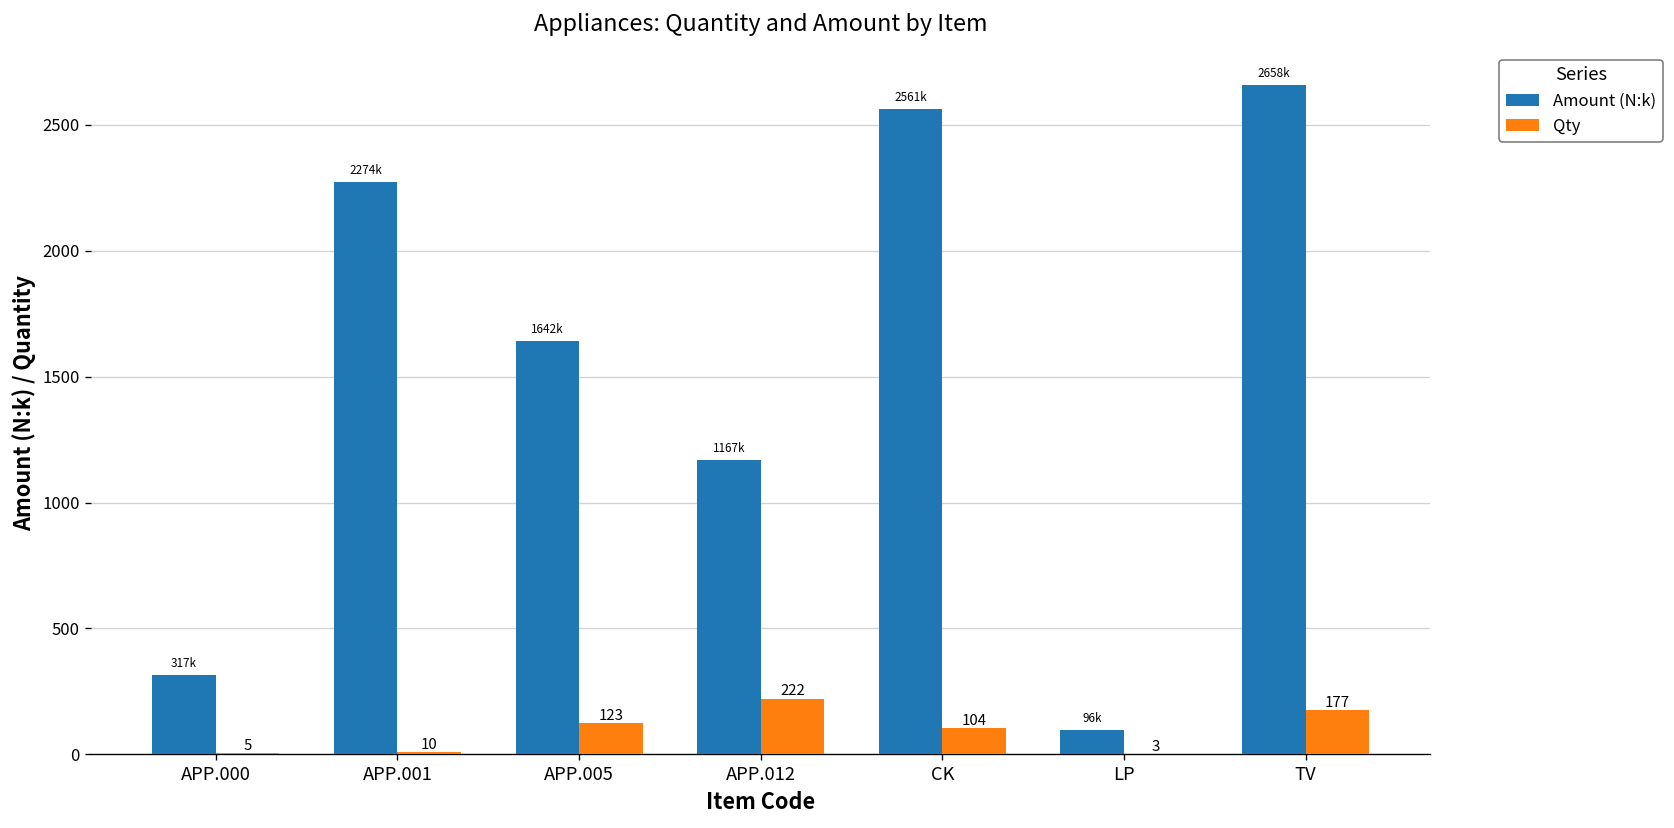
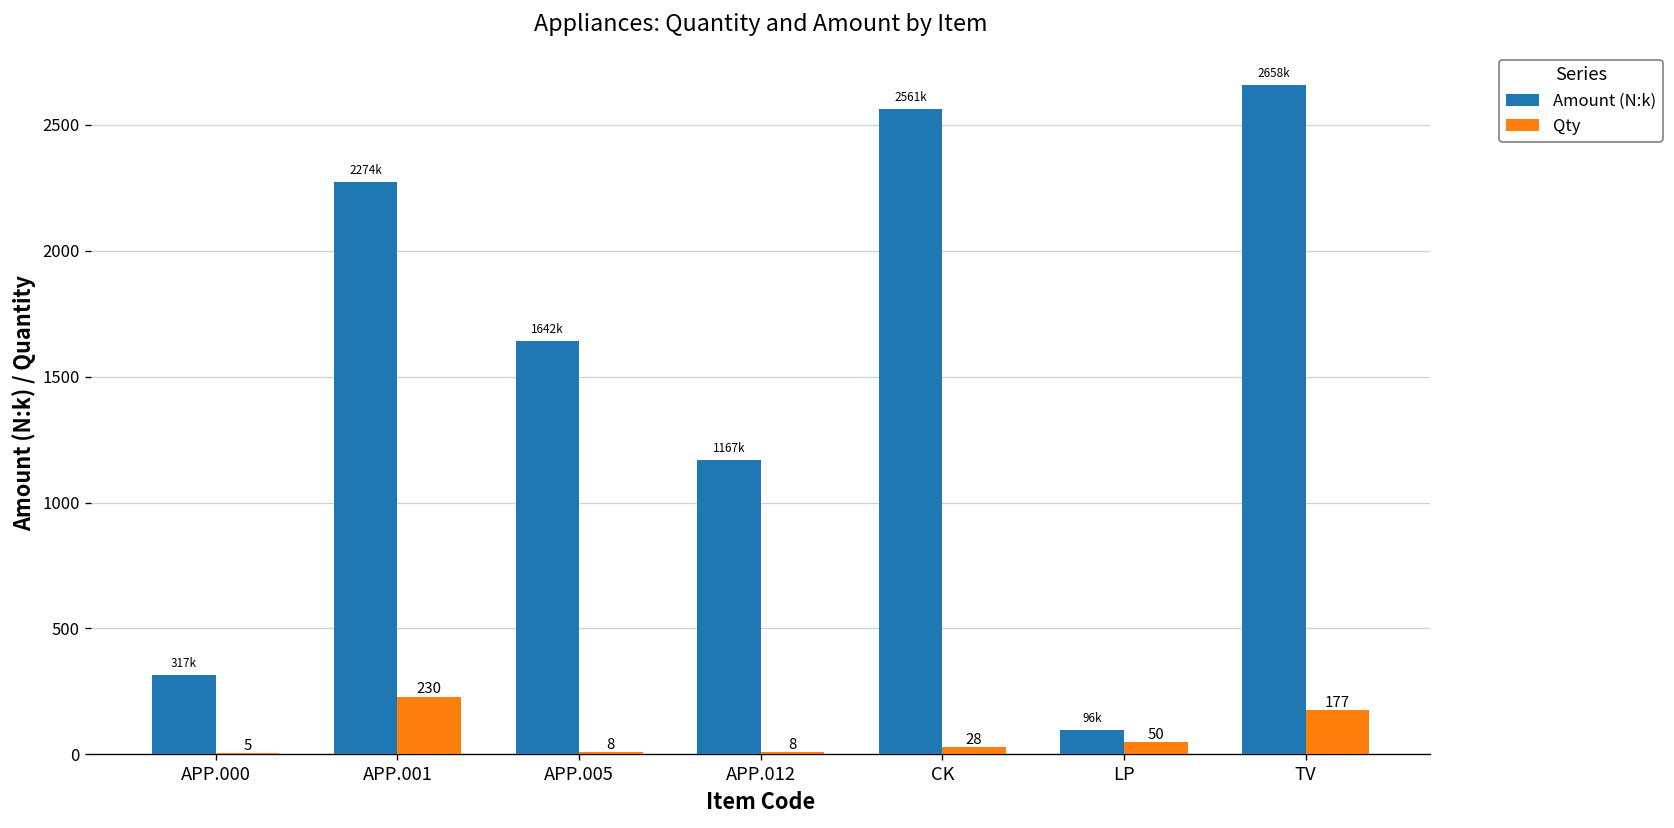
  {
    "Amount (N:k)": {
      "APP.000": "317k",
      "APP.001": "2274k",
      "APP.005": "1642k",
      "APP.012": "1167k",
      "CK": "2561k",
      "LP": "96k",
      "TV": "2658k"
    },
    "Qty": {
      "APP.000": "5",
-     "APP.001": "10",
-     "APP.005": "123",
-     "APP.012": "222",
-     "CK": "104",
-     "LP": "3",
+     "APP.001": "230",
+     "APP.005": "8",
+     "APP.012": "8",
+     "CK": "28",
+     "LP": "50",
      "TV": "177"
    }
  }
